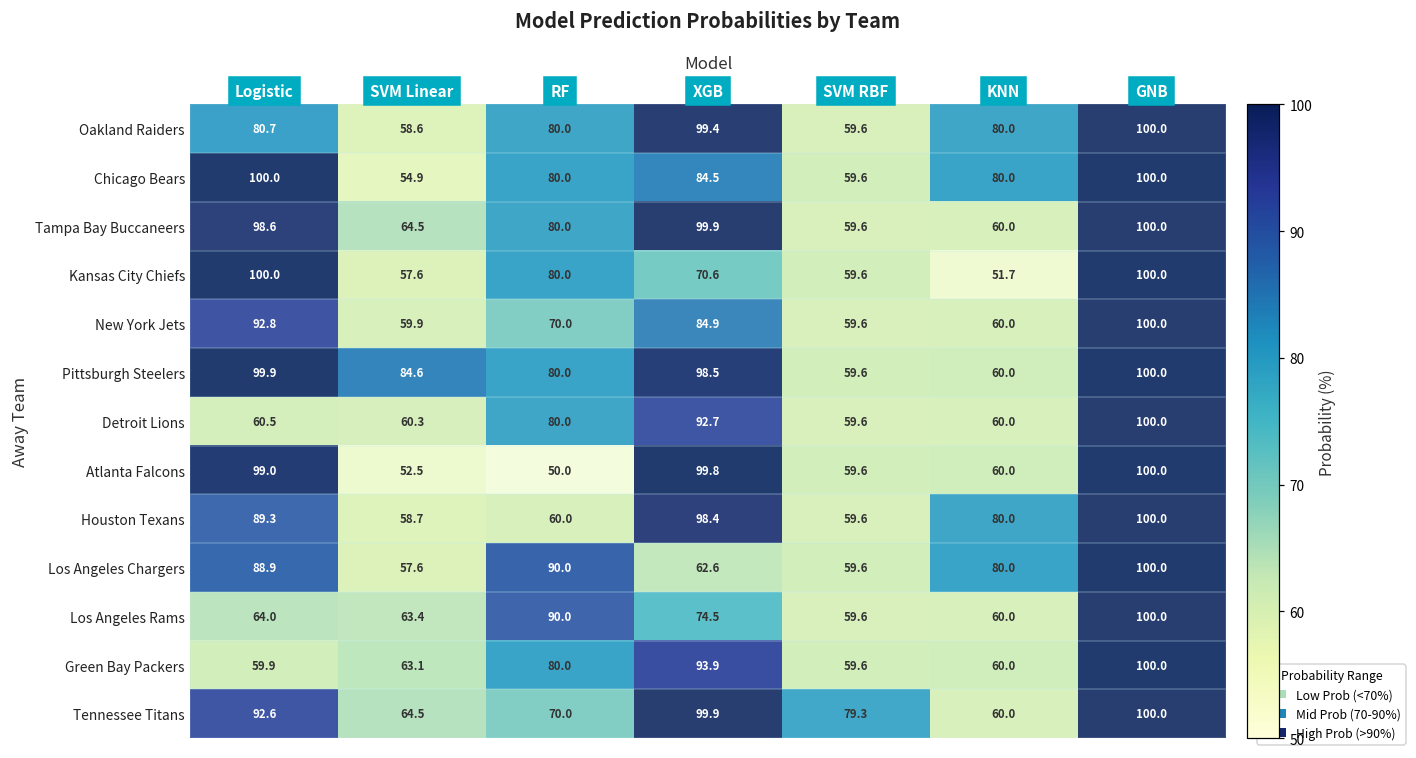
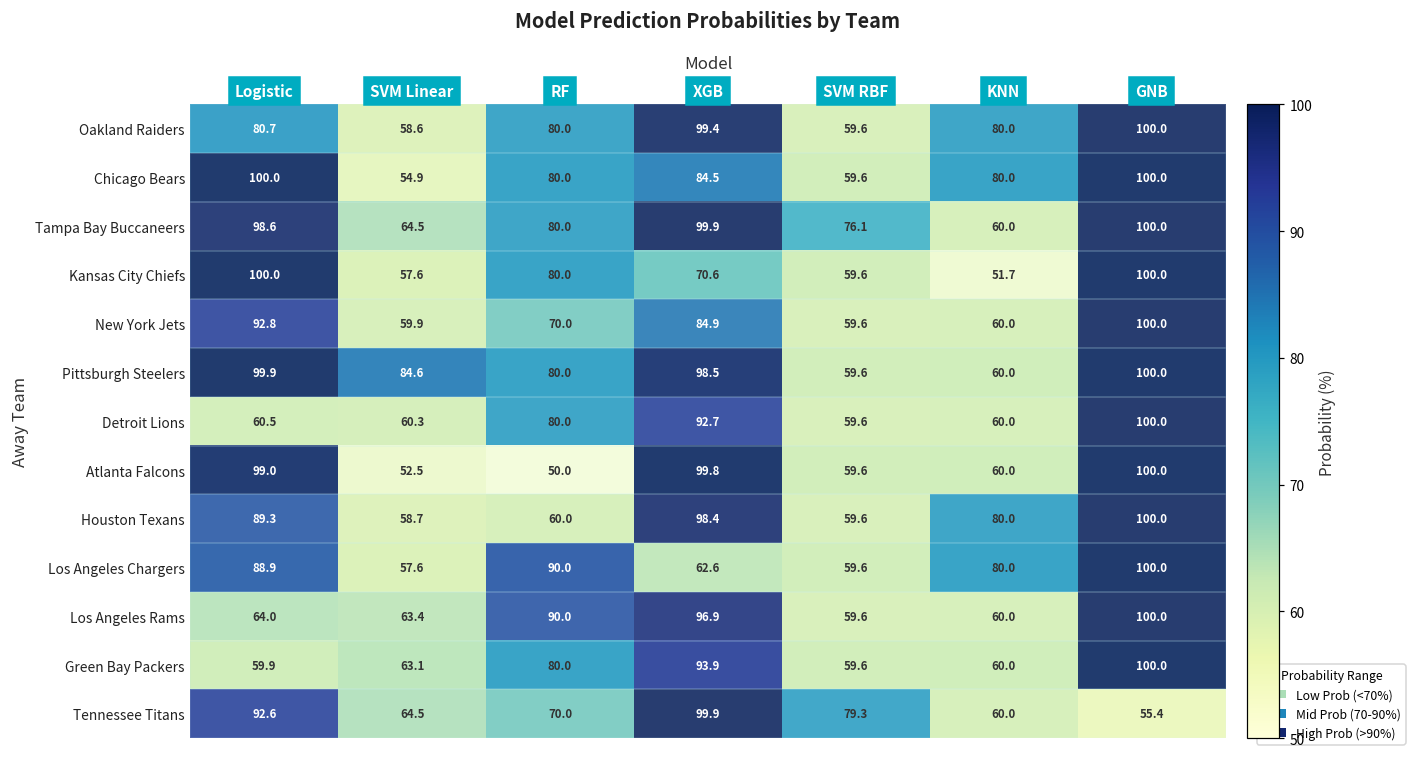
  {
    "Oakland Raiders": {
      "Logistic": 80.7,
      "SVM Linear": 58.6,
      "RF": 80.0,
      "XGB": 99.4,
      "SVM RBF": 59.6,
      "KNN": 80.0,
      "GNB": 100.0
    },
    "Chicago Bears": {
      "Logistic": 100.0,
      "SVM Linear": 54.9,
      "RF": 80.0,
      "XGB": 84.5,
      "SVM RBF": 59.6,
      "KNN": 80.0,
      "GNB": 100.0
    },
    "Tampa Bay Buccaneers": {
      "Logistic": 98.6,
      "SVM Linear": 64.5,
      "RF": 80.0,
      "XGB": 99.9,
-     "SVM RBF": 59.6,
+     "SVM RBF": 76.1,
      "KNN": 60.0,
      "GNB": 100.0
    },
    "Kansas City Chiefs": {
      "Logistic": 100.0,
      "SVM Linear": 57.6,
      "RF": 80.0,
      "XGB": 70.6,
      "SVM RBF": 59.6,
      "KNN": 51.7,
      "GNB": 100.0
    },
    "New York Jets": {
      "Logistic": 92.8,
      "SVM Linear": 59.9,
      "RF": 70.0,
      "XGB": 84.9,
      "SVM RBF": 59.6,
      "KNN": 60.0,
      "GNB": 100.0
    },
    "Pittsburgh Steelers": {
      "Logistic": 99.9,
      "SVM Linear": 84.6,
      "RF": 80.0,
      "XGB": 98.5,
      "SVM RBF": 59.6,
      "KNN": 60.0,
      "GNB": 100.0
    },
    "Detroit Lions": {
      "Logistic": 60.5,
      "SVM Linear": 60.3,
      "RF": 80.0,
      "XGB": 92.7,
      "SVM RBF": 59.6,
      "KNN": 60.0,
      "GNB": 100.0
    },
    "Atlanta Falcons": {
      "Logistic": 99.0,
      "SVM Linear": 52.5,
      "RF": 50.0,
      "XGB": 99.8,
      "SVM RBF": 59.6,
      "KNN": 60.0,
      "GNB": 100.0
    },
    "Houston Texans": {
      "Logistic": 89.3,
      "SVM Linear": 58.7,
      "RF": 60.0,
      "XGB": 98.4,
      "SVM RBF": 59.6,
      "KNN": 80.0,
      "GNB": 100.0
    },
    "Los Angeles Chargers": {
      "Logistic": 88.9,
      "SVM Linear": 57.6,
      "RF": 90.0,
      "XGB": 62.6,
      "SVM RBF": 59.6,
      "KNN": 80.0,
      "GNB": 100.0
    },
    "Los Angeles Rams": {
      "Logistic": 64.0,
      "SVM Linear": 63.4,
      "RF": 90.0,
-     "XGB": 74.5,
+     "XGB": 96.9,
      "SVM RBF": 59.6,
      "KNN": 60.0,
      "GNB": 100.0
    },
    "Green Bay Packers": {
      "Logistic": 59.9,
      "SVM Linear": 63.1,
      "RF": 80.0,
      "XGB": 93.9,
      "SVM RBF": 59.6,
      "KNN": 60.0,
      "GNB": 100.0
    },
    "Tennessee Titans": {
      "Logistic": 92.6,
      "SVM Linear": 64.5,
      "RF": 70.0,
      "XGB": 99.9,
      "SVM RBF": 79.3,
      "KNN": 60.0,
-     "GNB": 100.0
+     "GNB": 55.4
    }
  }
